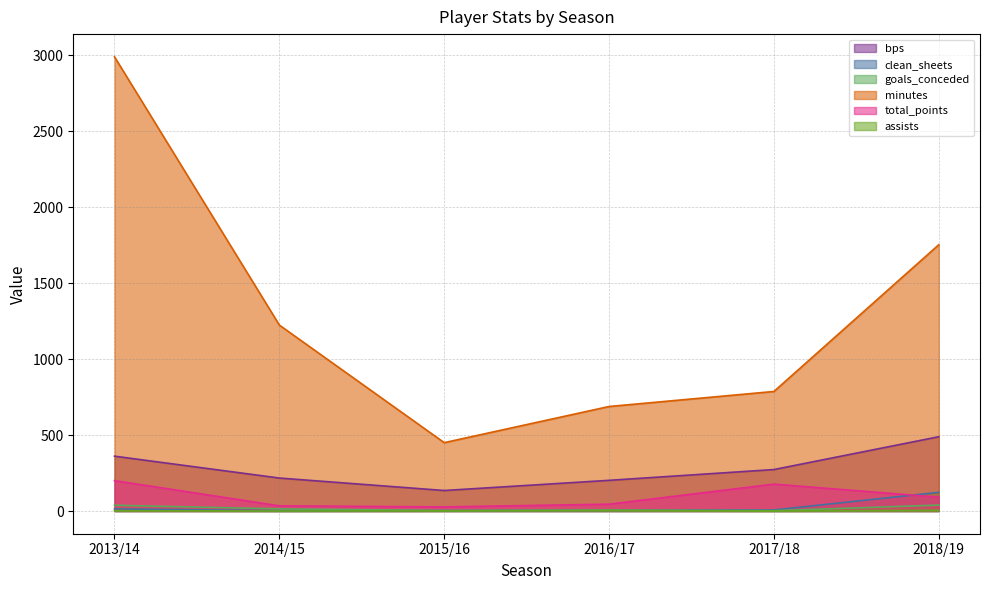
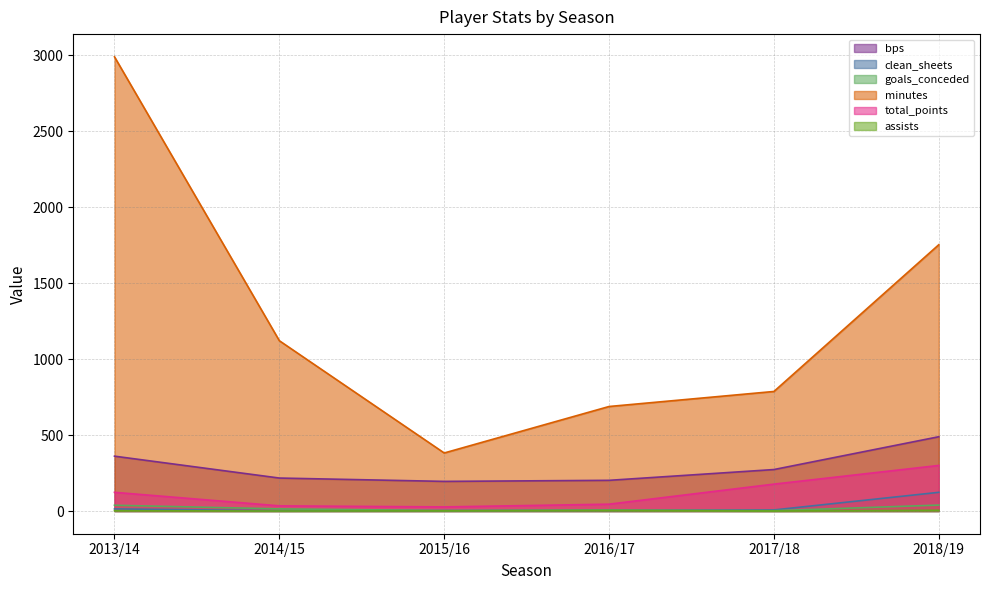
  {
    "bps": {
      "2013/14": 360,
      "2014/15": 220,
-     "2015/16": 140,
+     "2015/16": 200,
      "2016/17": 200,
      "2017/18": 270,
      "2018/19": 490
    },
    "clean_sheets": {
      "2018/19": 120
    },
    "minutes": {
      "2013/14": 2990,
-     "2014/15": 1220,
-     "2015/16": 450,
+     "2014/15": 1120,
+     "2015/16": 380,
      "2016/17": 690,
      "2017/18": 790,
      "2018/19": 1750
    },
    "total_points": {
-     "2013/14": 200,
+     "2013/14": 120,
      "2014/15": 30,
      "2015/16": 30,
      "2016/17": 50,
      "2017/18": 180,
-     "2018/19": 90
+     "2018/19": 300
    }
  }
